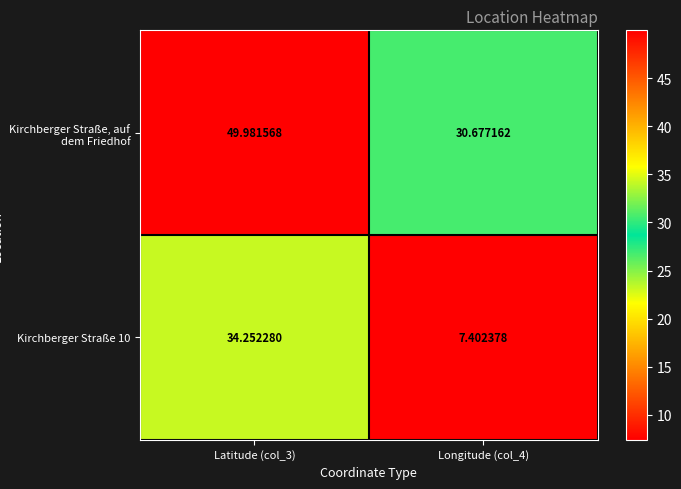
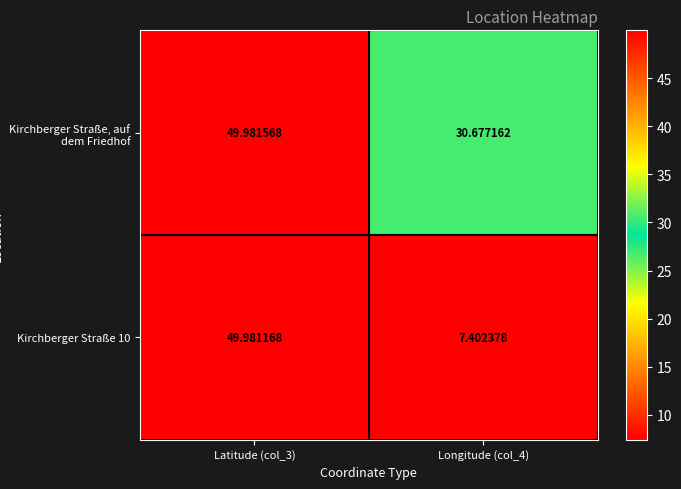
  {
    "Kirchberger Straße, auf dem Friedhof": {
      "Latitude (col_3)": 49.981568,
      "Longitude (col_4)": 30.677162
    },
    "Kirchberger Straße 10": {
-     "Latitude (col_3)": 34.252280,
+     "Latitude (col_3)": 49.981168,
      "Longitude (col_4)": 7.402378
    }
  }
